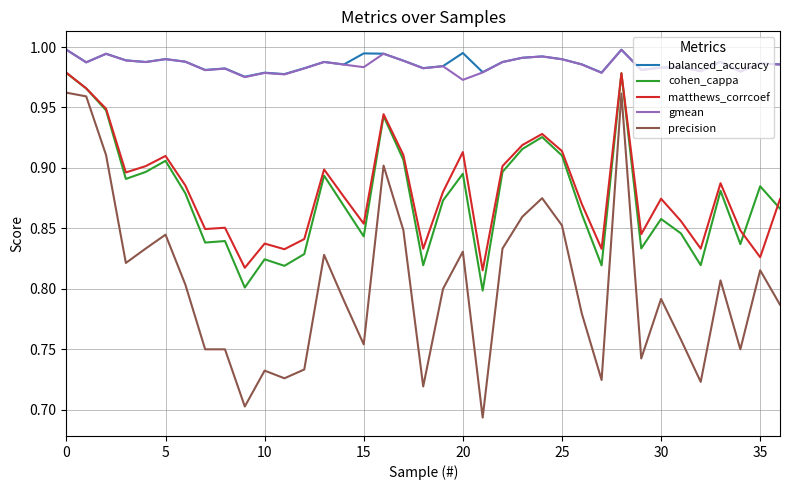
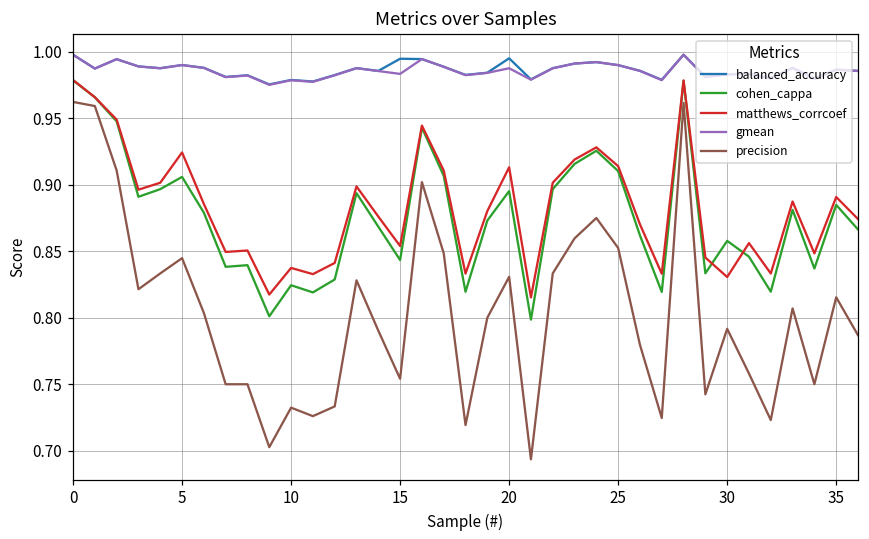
  {
    "balanced_accuracy": {
      "15": 0.995,
      "20": 0.995
    },
    "cohen_cappa": {
      "5": 0.906,
      "10": 0.824,
      "15": 0.843,
      "20": 0.895,
      "25": 0.910,
      "30": 0.858,
      "35": 0.885
    },
    "matthews_corrcoef": {
-     "5": 0.910,
+     "5": 0.924,
      "10": 0.837,
      "15": 0.854,
      "20": 0.913,
      "25": 0.914,
-     "30": 0.875,
-     "35": 0.826
+     "30": 0.831,
+     "35": 0.891
    },
    "gmean": {
      "15": 0.983,
-     "20": 0.973
+     "20": 0.988
    },
    "precision": {
      "0": 0.962,
      "5": 0.845,
      "10": 0.732,
      "15": 0.754,
      "20": 0.831,
      "25": 0.852,
      "30": 0.792,
      "35": 0.815
    }
  }
